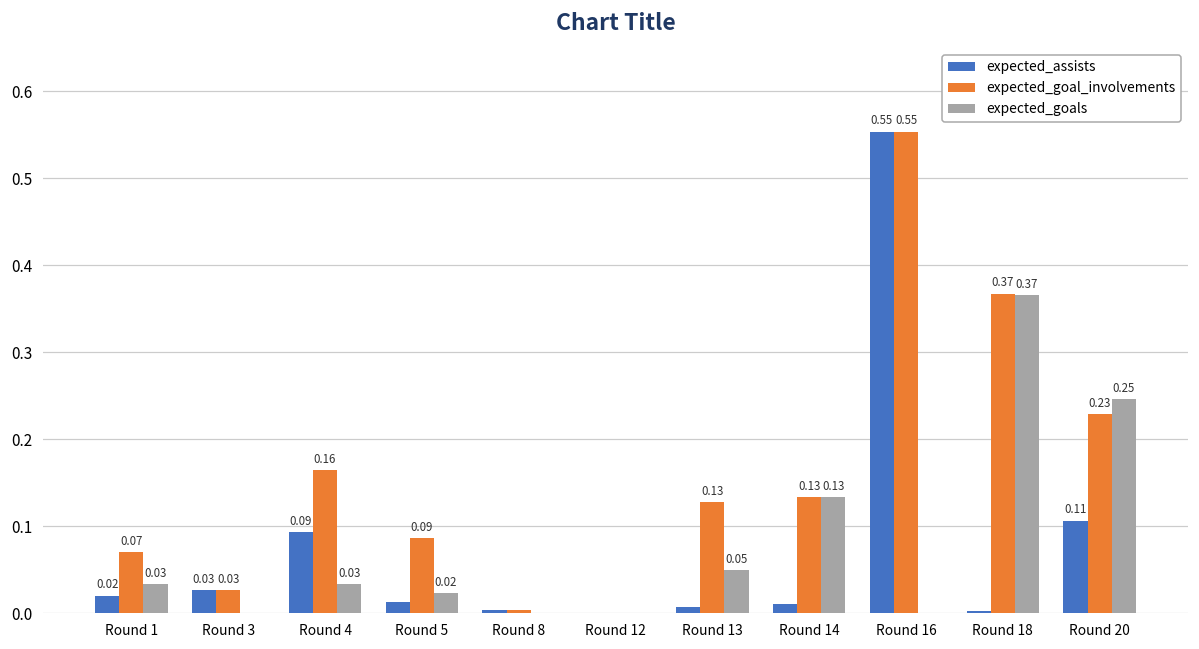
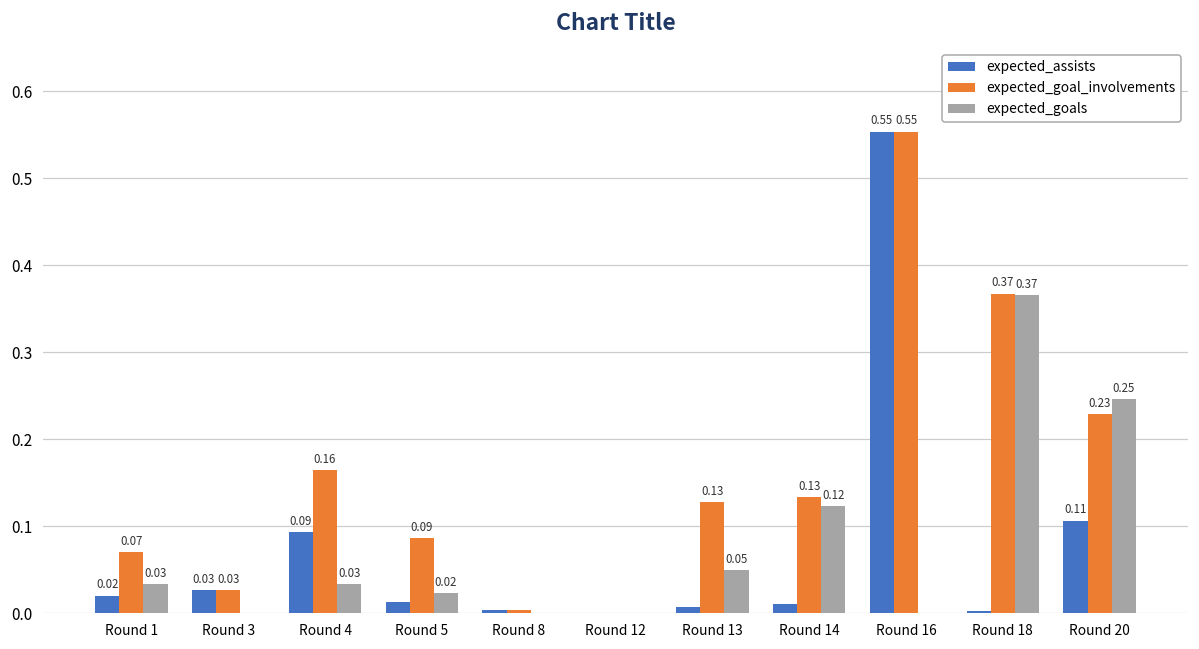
  {
    "expected_assists": {
      "Round 1": 0.02,
      "Round 3": 0.03,
      "Round 4": 0.09,
      "Round 16": 0.55,
      "Round 20": 0.11
    },
    "expected_goal_involvements": {
      "Round 1": 0.07,
      "Round 3": 0.03,
      "Round 4": 0.16,
      "Round 5": 0.09,
      "Round 13": 0.13,
      "Round 14": 0.13,
      "Round 16": 0.55,
      "Round 18": 0.37,
      "Round 20": 0.23
    },
    "expected_goals": {
      "Round 1": 0.03,
      "Round 4": 0.03,
      "Round 5": 0.02,
      "Round 13": 0.05,
-     "Round 14": 0.13,
+     "Round 14": 0.12,
      "Round 18": 0.37,
      "Round 20": 0.25
    }
  }
